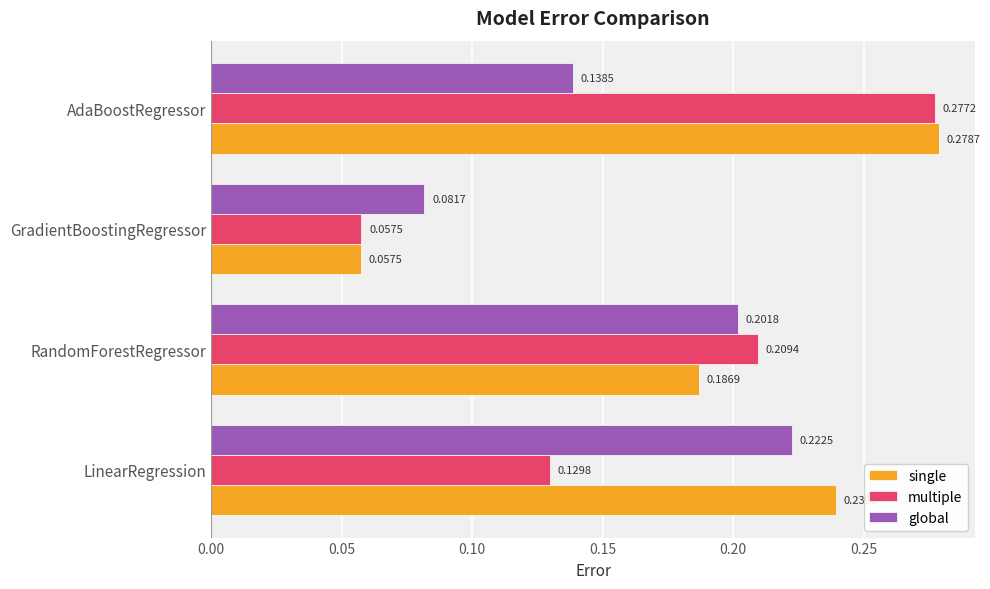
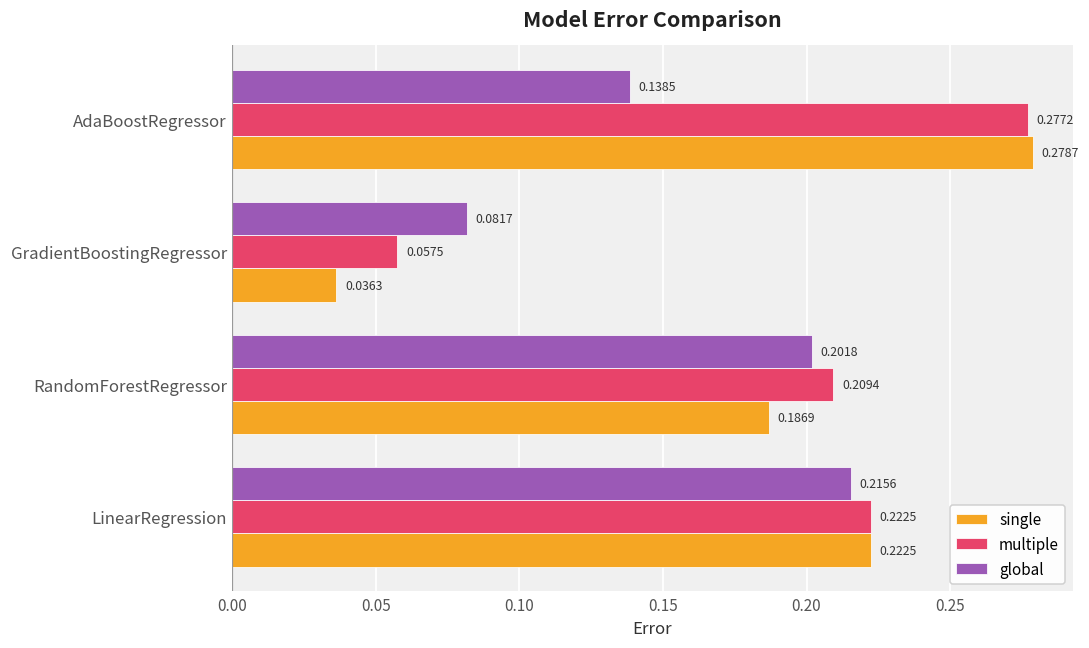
  {
    "single": {
      "AdaBoostRegressor": 0.2787,
-     "GradientBoostingRegressor": 0.0575,
+     "GradientBoostingRegressor": 0.0363,
      "RandomForestRegressor": 0.1869,
-     "LinearRegression": 0.239
+     "LinearRegression": 0.222
    },
    "multiple": {
      "AdaBoostRegressor": 0.2772,
      "GradientBoostingRegressor": 0.0575,
      "RandomForestRegressor": 0.2094,
-     "LinearRegression": 0.1298
+     "LinearRegression": 0.2225
    },
    "global": {
      "AdaBoostRegressor": 0.1385,
      "GradientBoostingRegressor": 0.0817,
      "RandomForestRegressor": 0.2018,
-     "LinearRegression": 0.2225
+     "LinearRegression": 0.2156
    }
  }
